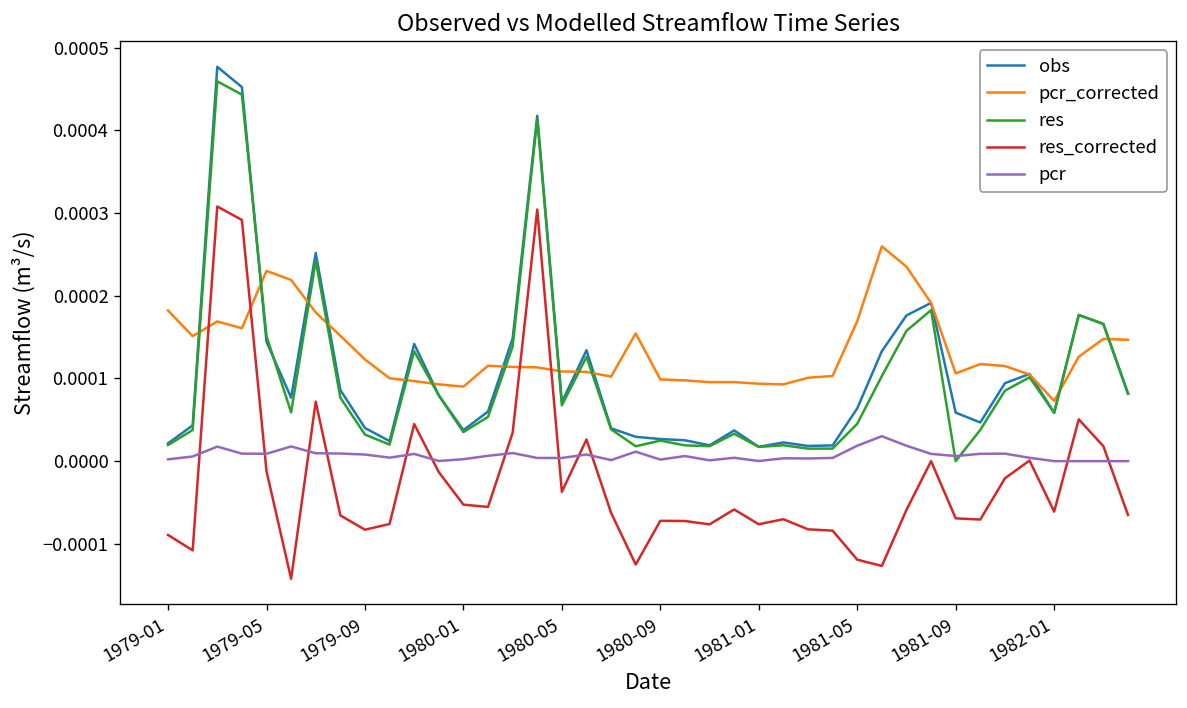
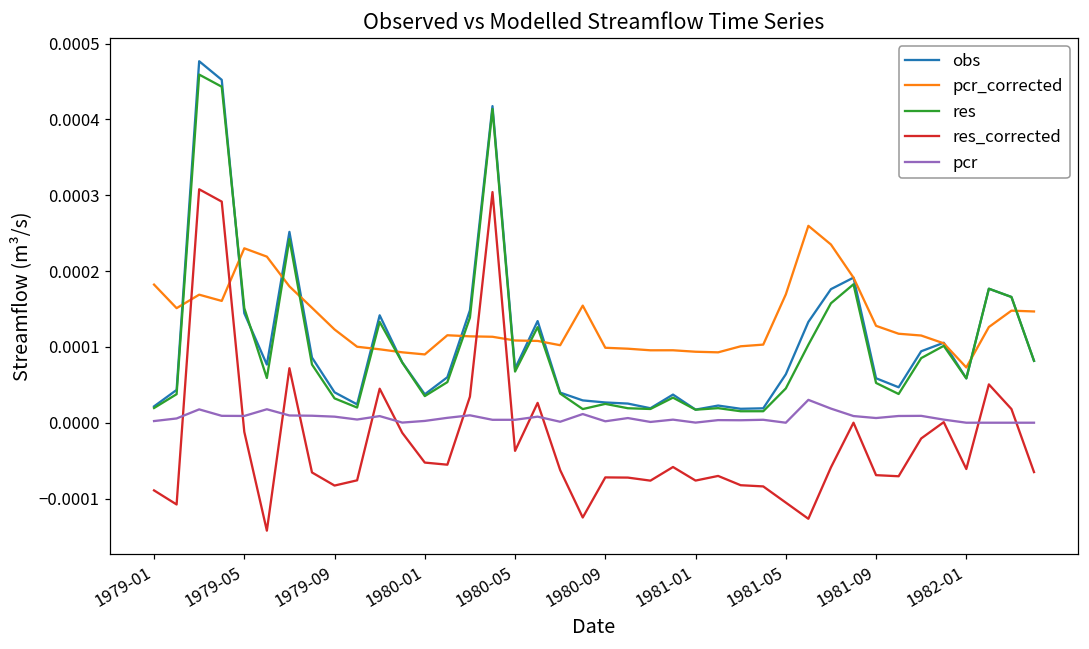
  {
    "obs": {
      "1979-05": 0.00014,
      "1979-09": 0.00004,
      "1980-05": 0.00007,
      "1981-05": 0.00006,
      "1981-09": 0.00006
    },
    "pcr_corrected": {
      "1979-01": 0.00018,
      "1979-05": 0.00023,
      "1979-09": 0.00012,
      "1980-01": 0.00009,
      "1980-05": 0.00011,
      "1980-09": 0.00010,
      "1981-01": 0.00009,
      "1981-05": 0.00017,
-     "1981-09": 0.00011,
+     "1981-09": 0.00013,
      "1982-01": 0.00007
    },
    "res": {
      "1979-05": 0.00015,
      "1979-09": 0.00003,
      "1980-05": 0.00007,
      "1981-05": 0.00005,
-     "1981-09": 0.0000
+     "1981-09": 0.0001
    },
    "res_corrected": {
      "1979-01": -0.00009,
      "1979-05": -0.00001,
      "1979-09": -0.00008,
      "1980-01": -0.00005,
      "1980-05": -0.00004,
      "1980-09": -0.00007,
      "1981-01": -0.00008,
-     "1981-05": -0.00012,
+     "1981-05": -0.00011,
      "1981-09": -0.00007,
      "1982-01": -0.00006
    },
    "pcr": {
      "1979-01": 0.00000,
      "1979-05": 0.00001,
      "1979-09": 0.00001,
      "1980-01": 0.00000,
      "1980-05": 0.00000,
      "1980-09": 0.00000,
      "1981-01": 0.00000,
-     "1981-05": 0.00002,
+     "1981-05": 0.00000,
      "1981-09": 0.00001,
      "1982-01": 0.00000
    }
  }
